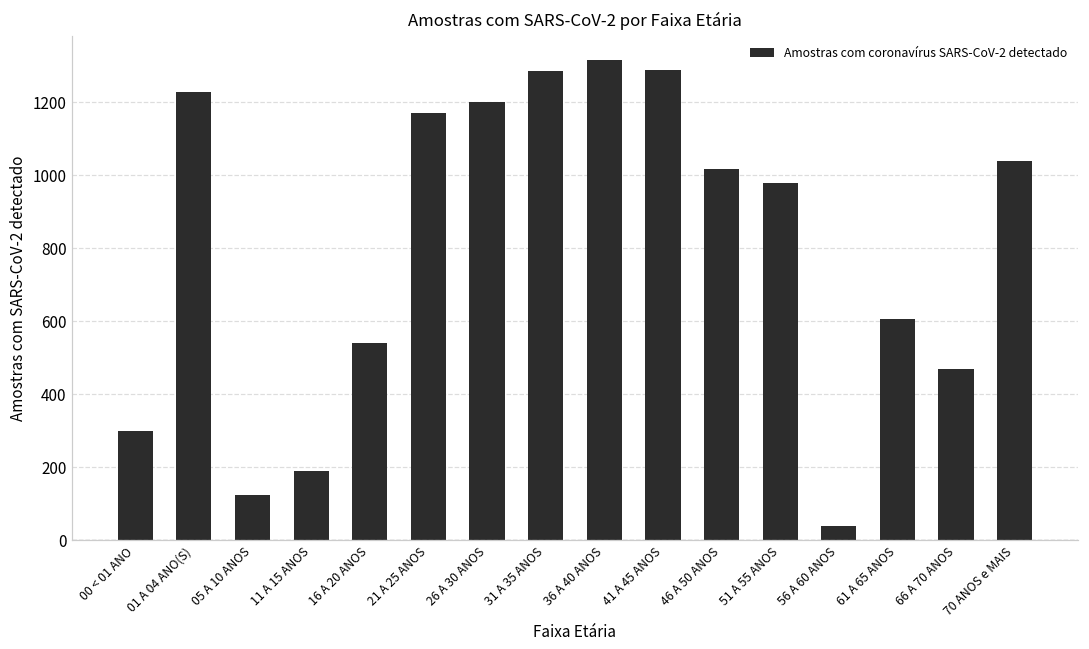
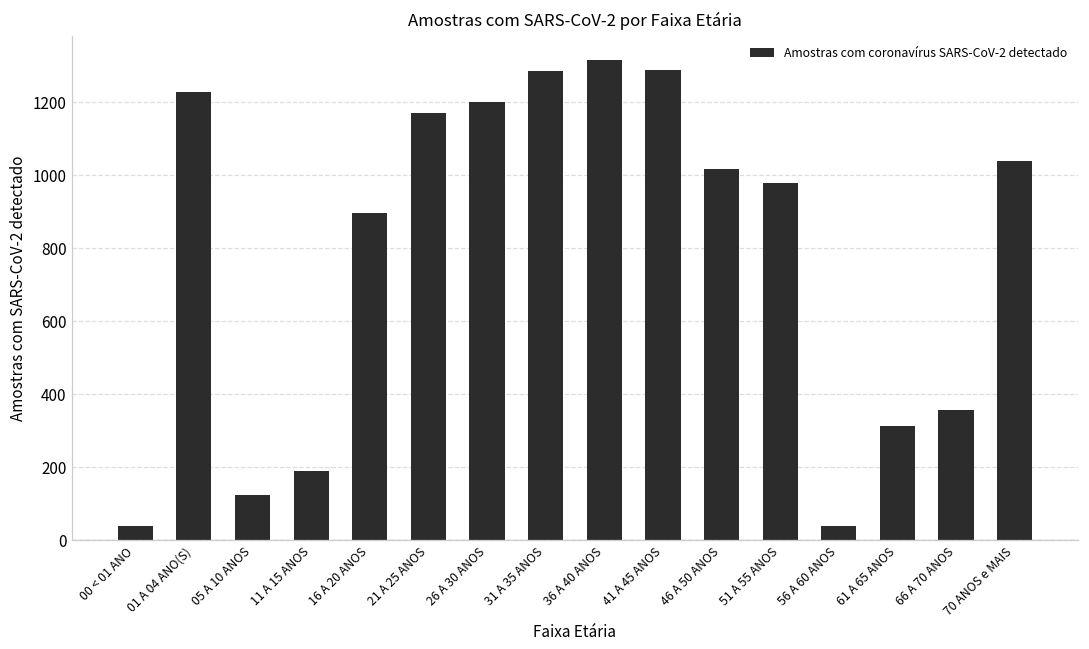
  {
-   "00 < 01 ANO": 300,
+   "00 < 01 ANO": 40,
    "01 A 04 ANO(S)": 1230,
    "05 A 10 ANOS": 120,
    "11 A 15 ANOS": 190,
-   "16 A 20 ANOS": 540,
+   "16 A 20 ANOS": 900,
    "21 A 25 ANOS": 1170,
    "26 A 30 ANOS": 1200,
    "31 A 35 ANOS": 1290,
    "36 A 40 ANOS": 1320,
    "41 A 45 ANOS": 1290,
    "46 A 50 ANOS": 1020,
    "51 A 55 ANOS": 980,
    "56 A 60 ANOS": 40,
-   "61 A 65 ANOS": 610,
-   "66 A 70 ANOS": 470,
+   "61 A 65 ANOS": 310,
+   "66 A 70 ANOS": 360,
    "70 ANOS e MAIS": 1040
  }
